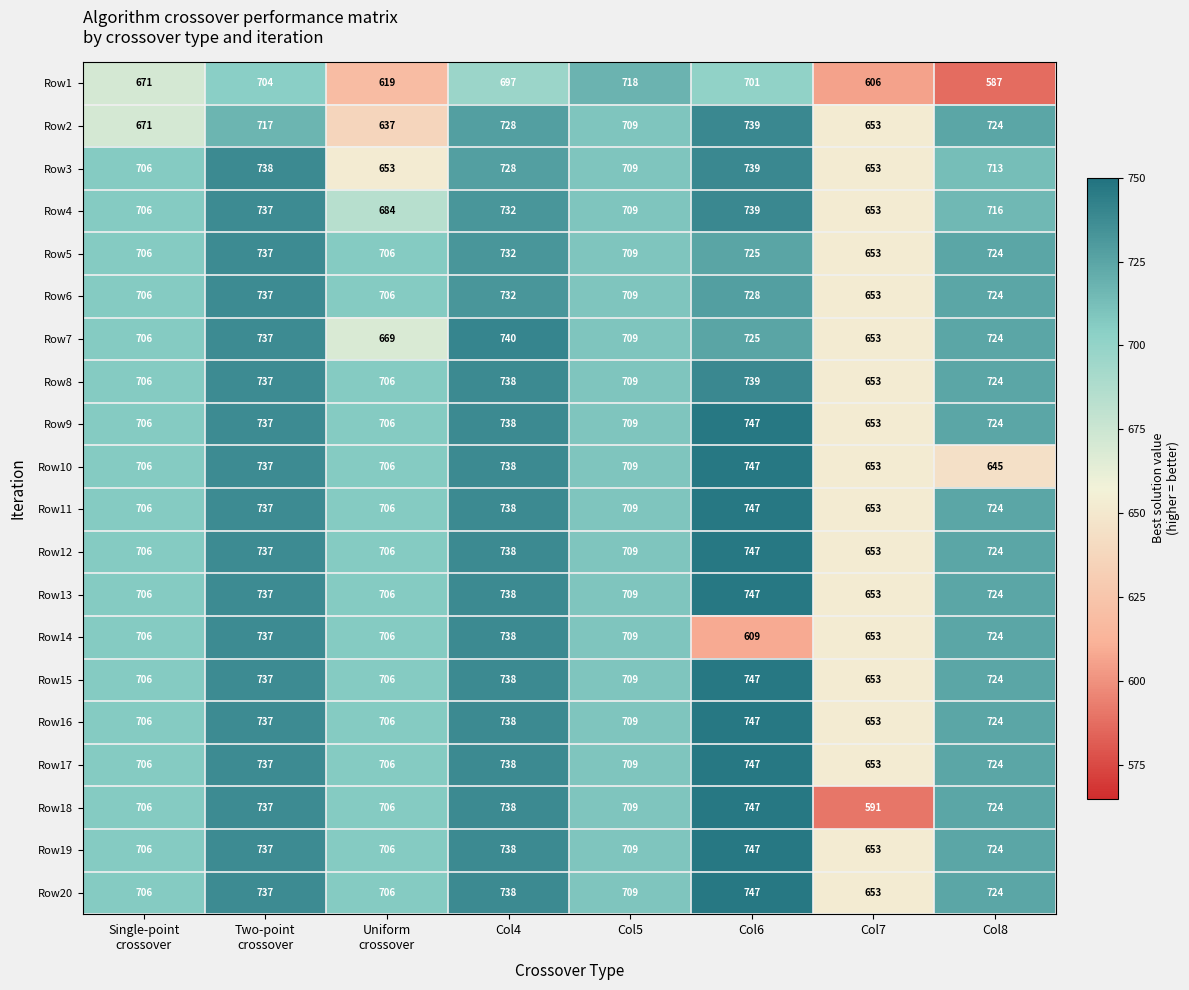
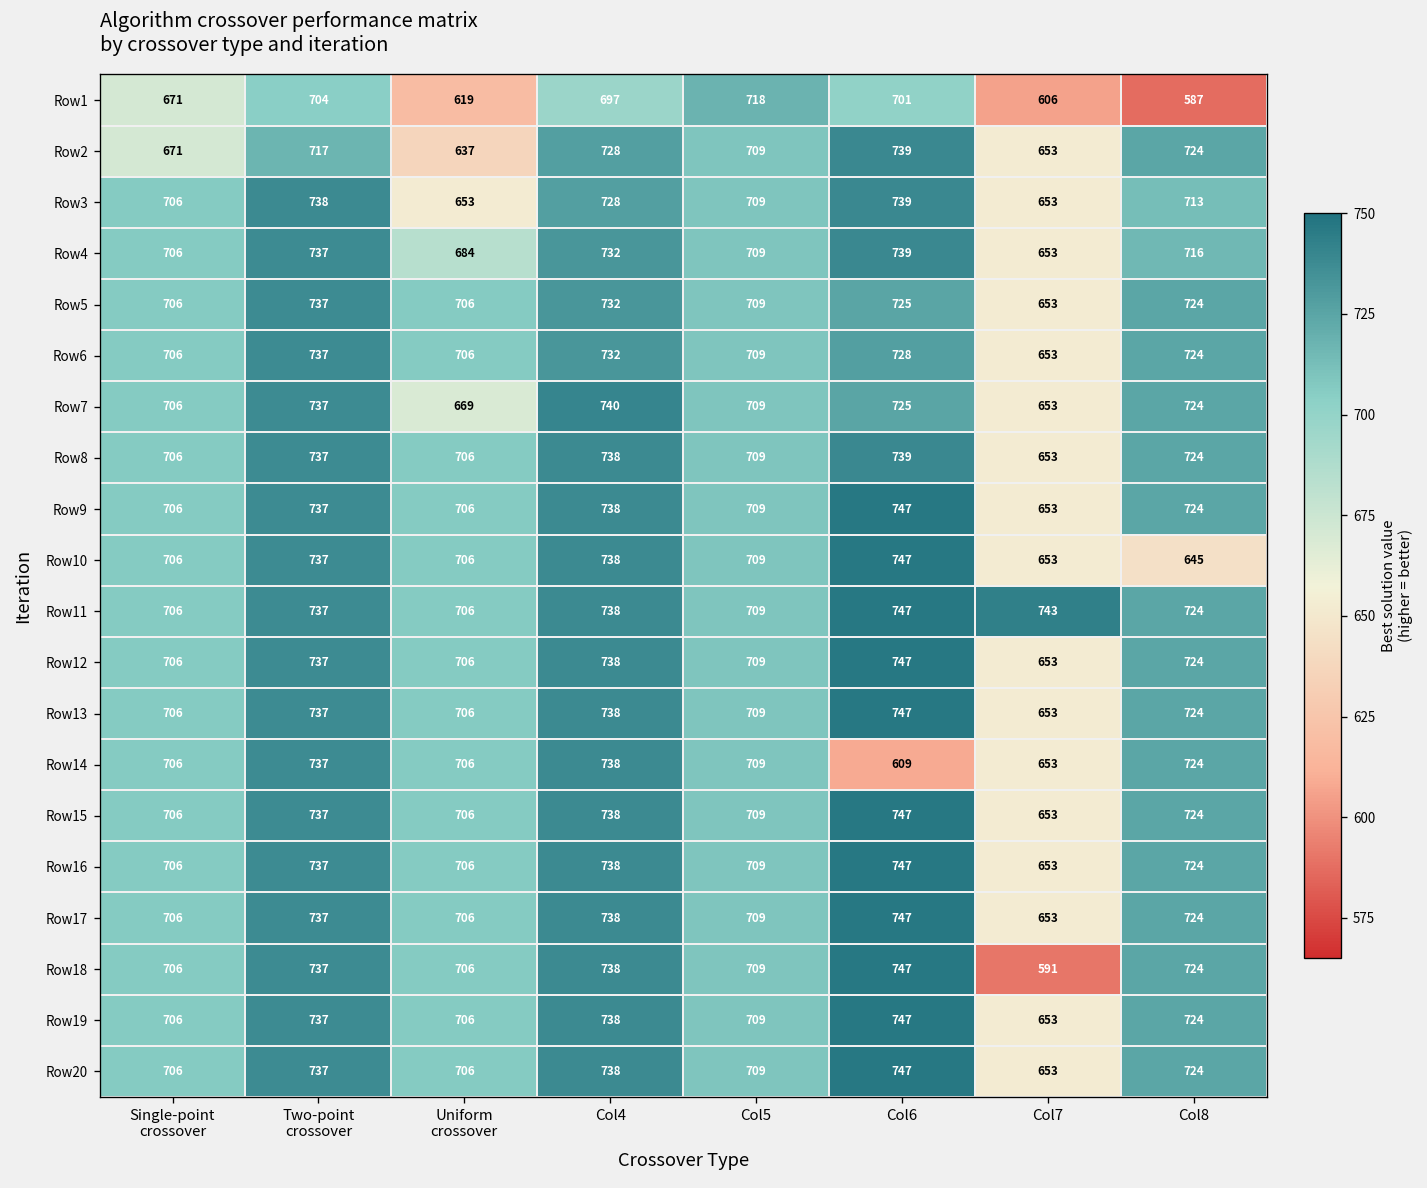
  {
    "Row1": {
      "Single-point crossover": 671,
      "Two-point crossover": 704,
      "Uniform crossover": 619,
      "Col4": 697,
      "Col5": 718,
      "Col6": 701,
      "Col7": 606,
      "Col8": 587
    },
    "Row2": {
      "Single-point crossover": 671,
      "Two-point crossover": 717,
      "Uniform crossover": 637,
      "Col4": 728,
      "Col5": 709,
      "Col6": 739,
      "Col7": 653,
      "Col8": 724
    },
    "Row3": {
      "Single-point crossover": 706,
      "Two-point crossover": 738,
      "Uniform crossover": 653,
      "Col4": 728,
      "Col5": 709,
      "Col6": 739,
      "Col7": 653,
      "Col8": 713
    },
    "Row4": {
      "Single-point crossover": 706,
      "Two-point crossover": 737,
      "Uniform crossover": 684,
      "Col4": 732,
      "Col5": 709,
      "Col6": 739,
      "Col7": 653,
      "Col8": 716
    },
    "Row5": {
      "Single-point crossover": 706,
      "Two-point crossover": 737,
      "Uniform crossover": 706,
      "Col4": 732,
      "Col5": 709,
      "Col6": 725,
      "Col7": 653,
      "Col8": 724
    },
    "Row6": {
      "Single-point crossover": 706,
      "Two-point crossover": 737,
      "Uniform crossover": 706,
      "Col4": 732,
      "Col5": 709,
      "Col6": 728,
      "Col7": 653,
      "Col8": 724
    },
    "Row7": {
      "Single-point crossover": 706,
      "Two-point crossover": 737,
      "Uniform crossover": 669,
      "Col4": 740,
      "Col5": 709,
      "Col6": 725,
      "Col7": 653,
      "Col8": 724
    },
    "Row8": {
      "Single-point crossover": 706,
      "Two-point crossover": 737,
      "Uniform crossover": 706,
      "Col4": 738,
      "Col5": 709,
      "Col6": 739,
      "Col7": 653,
      "Col8": 724
    },
    "Row9": {
      "Single-point crossover": 706,
      "Two-point crossover": 737,
      "Uniform crossover": 706,
      "Col4": 738,
      "Col5": 709,
      "Col6": 747,
      "Col7": 653,
      "Col8": 724
    },
    "Row10": {
      "Single-point crossover": 706,
      "Two-point crossover": 737,
      "Uniform crossover": 706,
      "Col4": 738,
      "Col5": 709,
      "Col6": 747,
      "Col7": 653,
      "Col8": 645
    },
    "Row11": {
      "Single-point crossover": 706,
      "Two-point crossover": 737,
      "Uniform crossover": 706,
      "Col4": 738,
      "Col5": 709,
      "Col6": 747,
-     "Col7": 653,
+     "Col7": 743,
      "Col8": 724
    },
    "Row12": {
      "Single-point crossover": 706,
      "Two-point crossover": 737,
      "Uniform crossover": 706,
      "Col4": 738,
      "Col5": 709,
      "Col6": 747,
      "Col7": 653,
      "Col8": 724
    },
    "Row13": {
      "Single-point crossover": 706,
      "Two-point crossover": 737,
      "Uniform crossover": 706,
      "Col4": 738,
      "Col5": 709,
      "Col6": 747,
      "Col7": 653,
      "Col8": 724
    },
    "Row14": {
      "Single-point crossover": 706,
      "Two-point crossover": 737,
      "Uniform crossover": 706,
      "Col4": 738,
      "Col5": 709,
      "Col6": 609,
      "Col7": 653,
      "Col8": 724
    },
    "Row15": {
      "Single-point crossover": 706,
      "Two-point crossover": 737,
      "Uniform crossover": 706,
      "Col4": 738,
      "Col5": 709,
      "Col6": 747,
      "Col7": 653,
      "Col8": 724
    },
    "Row16": {
      "Single-point crossover": 706,
      "Two-point crossover": 737,
      "Uniform crossover": 706,
      "Col4": 738,
      "Col5": 709,
      "Col6": 747,
      "Col7": 653,
      "Col8": 724
    },
    "Row17": {
      "Single-point crossover": 706,
      "Two-point crossover": 737,
      "Uniform crossover": 706,
      "Col4": 738,
      "Col5": 709,
      "Col6": 747,
      "Col7": 653,
      "Col8": 724
    },
    "Row18": {
      "Single-point crossover": 706,
      "Two-point crossover": 737,
      "Uniform crossover": 706,
      "Col4": 738,
      "Col5": 709,
      "Col6": 747,
      "Col7": 591,
      "Col8": 724
    },
    "Row19": {
      "Single-point crossover": 706,
      "Two-point crossover": 737,
      "Uniform crossover": 706,
      "Col4": 738,
      "Col5": 709,
      "Col6": 747,
      "Col7": 653,
      "Col8": 724
    },
    "Row20": {
      "Single-point crossover": 706,
      "Two-point crossover": 737,
      "Uniform crossover": 706,
      "Col4": 738,
      "Col5": 709,
      "Col6": 747,
      "Col7": 653,
      "Col8": 724
    }
  }
